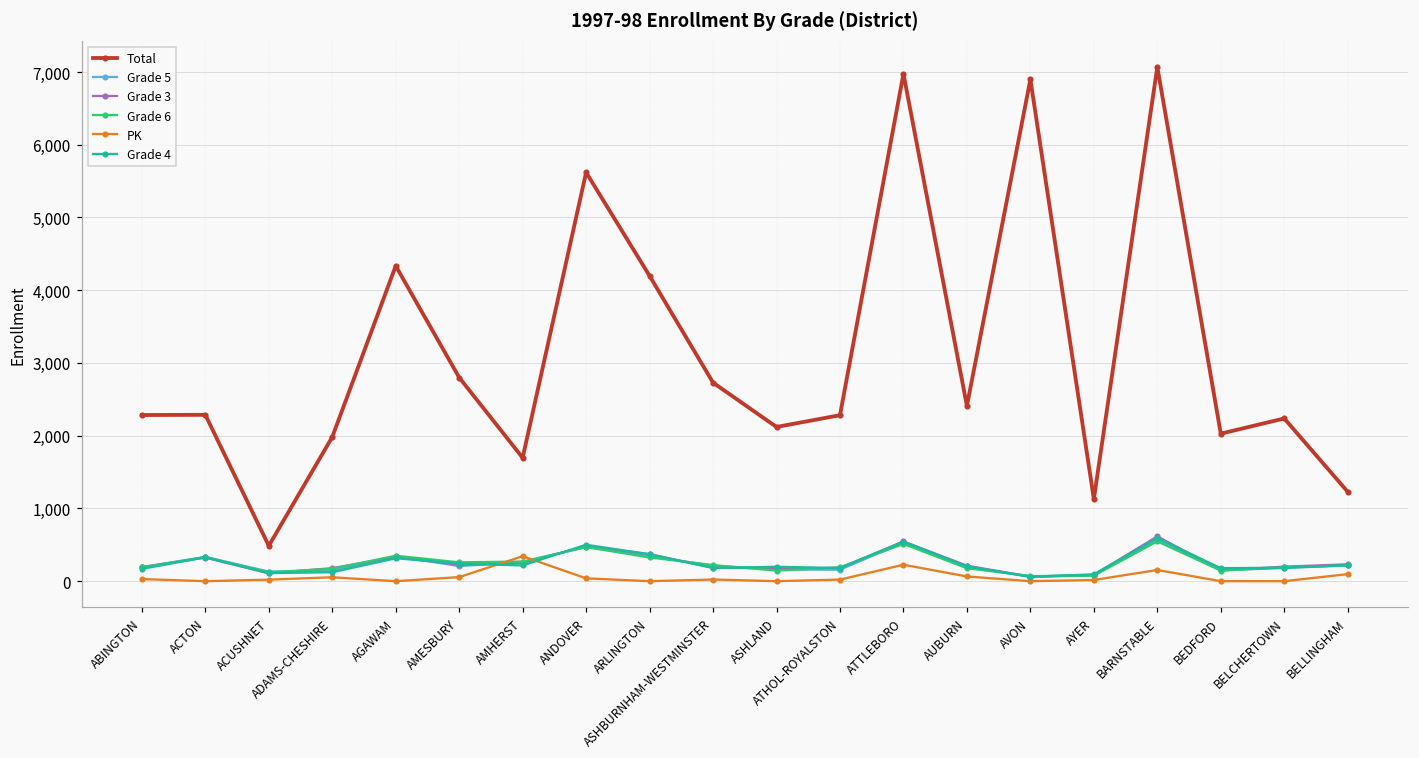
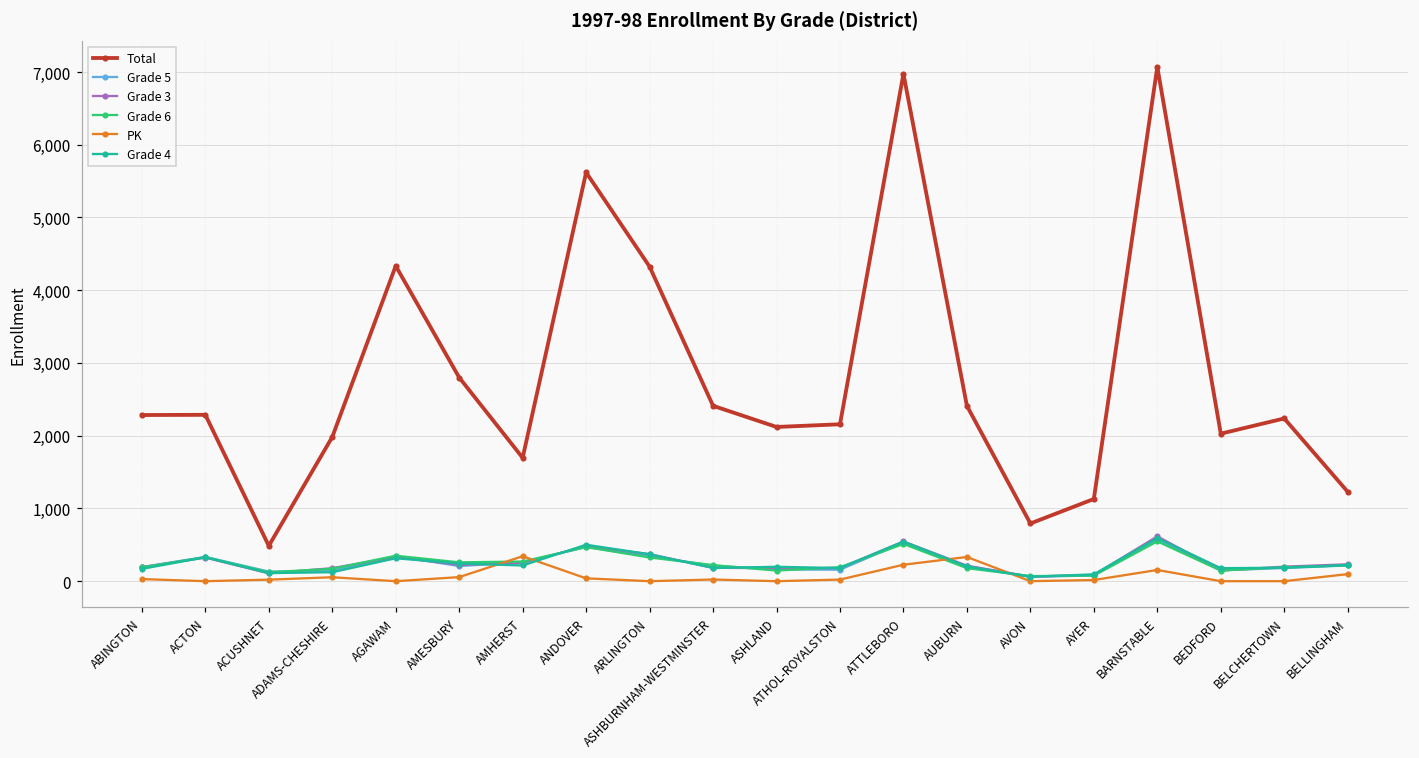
  {
    "Total": {
      "ABINGTON": "2,300",
      "ACTON": "2,300",
      "ACUSHNET": "500",
      "ADAMS-CHESHIRE": "2,000",
      "AGAWAM": "4,300",
      "AMESBURY": "2,800",
      "AMHERST": "1,700",
      "ANDOVER": "5,600",
-     "ARLINGTON": "4,200",
-     "ASHBURNHAM-WESTMINSTER": "2,700",
+     "ARLINGTON": "4,300",
+     "ASHBURNHAM-WESTMINSTER": "2,400",
      "ASHLAND": "2,100",
-     "ATHOL-ROYALSTON": "2,300",
+     "ATHOL-ROYALSTON": "2,200",
      "ATTLEBORO": "7,000",
      "AUBURN": "2,400",
-     "AVON": "6,900",
+     "AVON": "800",
      "AYER": "1,100",
      "BARNSTABLE": "7,100",
      "BEDFORD": "2,000",
      "BELCHERTOWN": "2,200",
      "BELLINGHAM": "1,200"
    },
    "PK": {
      "ABINGTON": "0",
      "ACTON": "0",
      "ACUSHNET": "0",
      "ADAMS-CHESHIRE": "100",
      "AGAWAM": "0",
      "AMESBURY": "100",
      "AMHERST": "300",
      "ANDOVER": "0",
      "ARLINGTON": "0",
      "ASHBURNHAM-WESTMINSTER": "0",
      "ASHLAND": "0",
      "ATHOL-ROYALSTON": "0",
      "ATTLEBORO": "200",
-     "AUBURN": "100",
+     "AUBURN": "300",
      "AVON": "0",
      "AYER": "0",
      "BARNSTABLE": "200",
      "BEDFORD": "0",
      "BELCHERTOWN": "0",
      "BELLINGHAM": "100"
    }
  }
